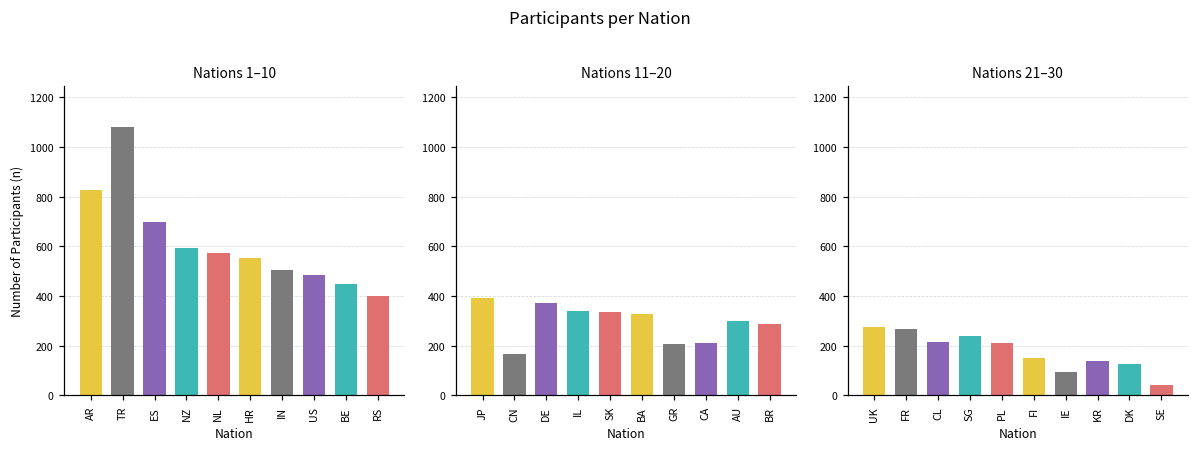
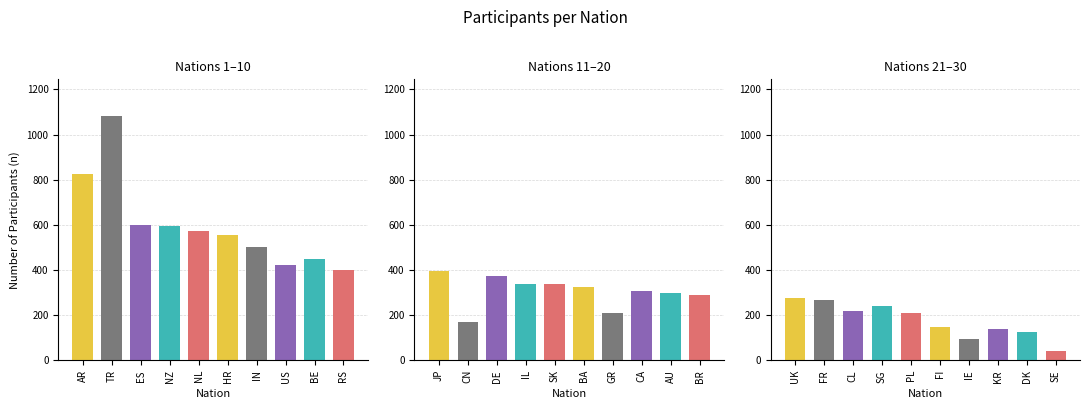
  {
    "Nations 1–10": {
      "AR": 830,
      "TR": 1080,
-     "ES": 700,
+     "ES": 600,
      "NZ": 600,
      "NL": 570,
      "HR": 550,
      "IN": 500,
-     "US": 480,
+     "US": 420,
      "BE": 450,
      "RS": 400
    },
    "Nations 11–20": {
      "JP": 390,
      "CN": 170,
      "DE": 370,
      "IL": 340,
      "SK": 340,
      "BA": 330,
      "GR": 210,
-     "CA": 210,
+     "CA": 310,
      "AU": 300,
      "BR": 290
    },
    "Nations 21–30": {
      "UK": 280,
      "FR": 270,
      "CL": 220,
      "SG": 240,
      "PL": 210,
      "FI": 150,
      "IE": 90,
      "KR": 140,
      "DK": 130,
      "SE": 40
    }
  }
